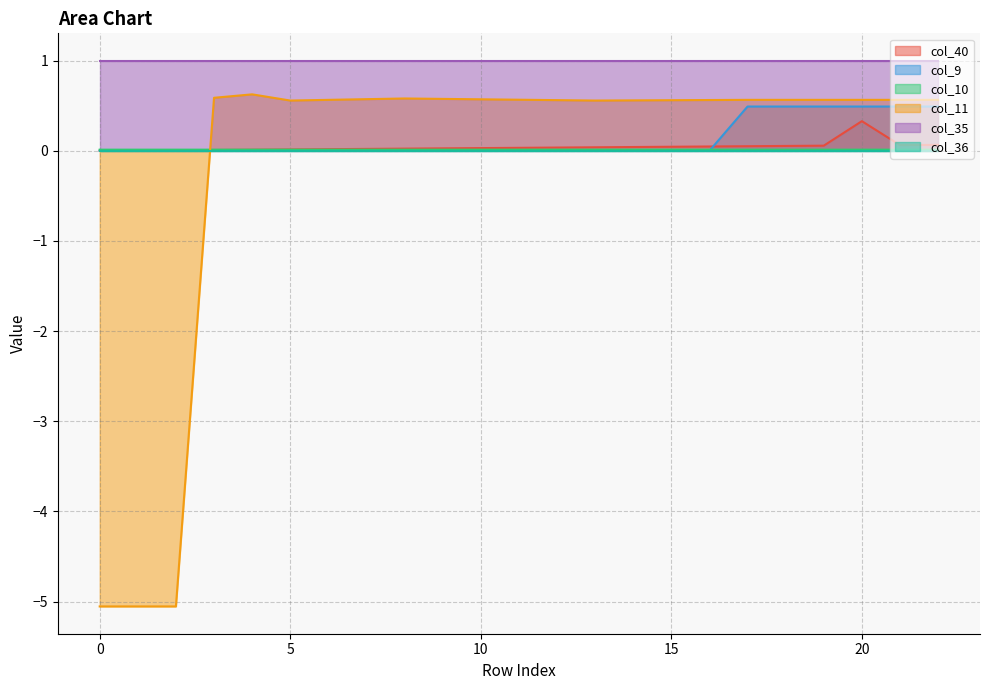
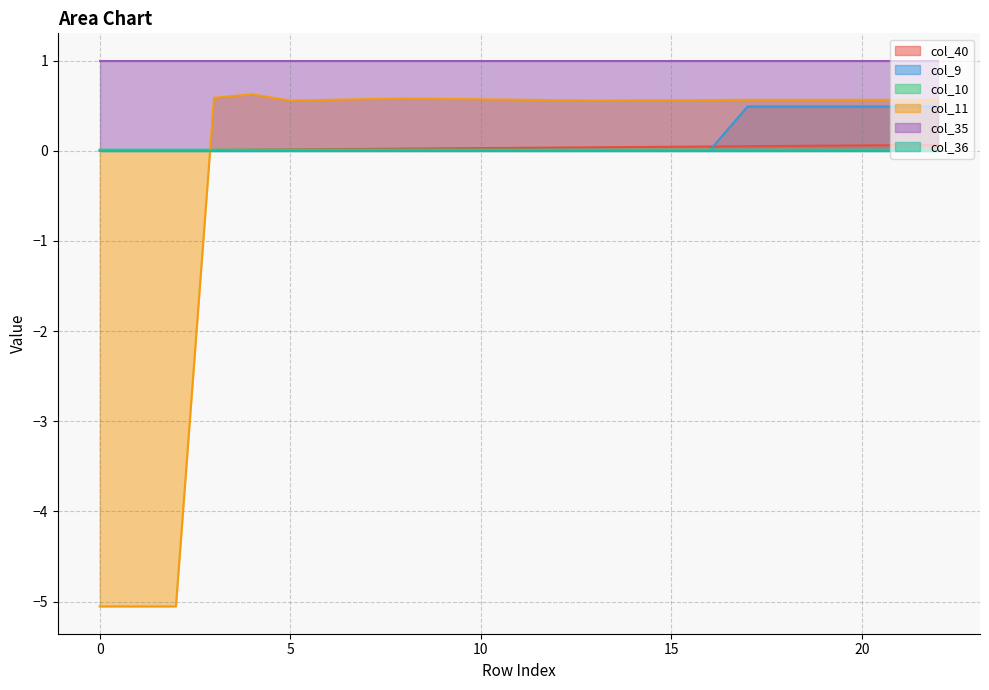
  {
    "col_40": {
      "15": 0.0,
-     "20": 0.3
+     "20": 0.1
    },
    "col_35": {
      "0": 1.0,
      "5": 1.0,
      "10": 1.0,
      "15": 1.0,
      "20": 1.0
    }
  }
